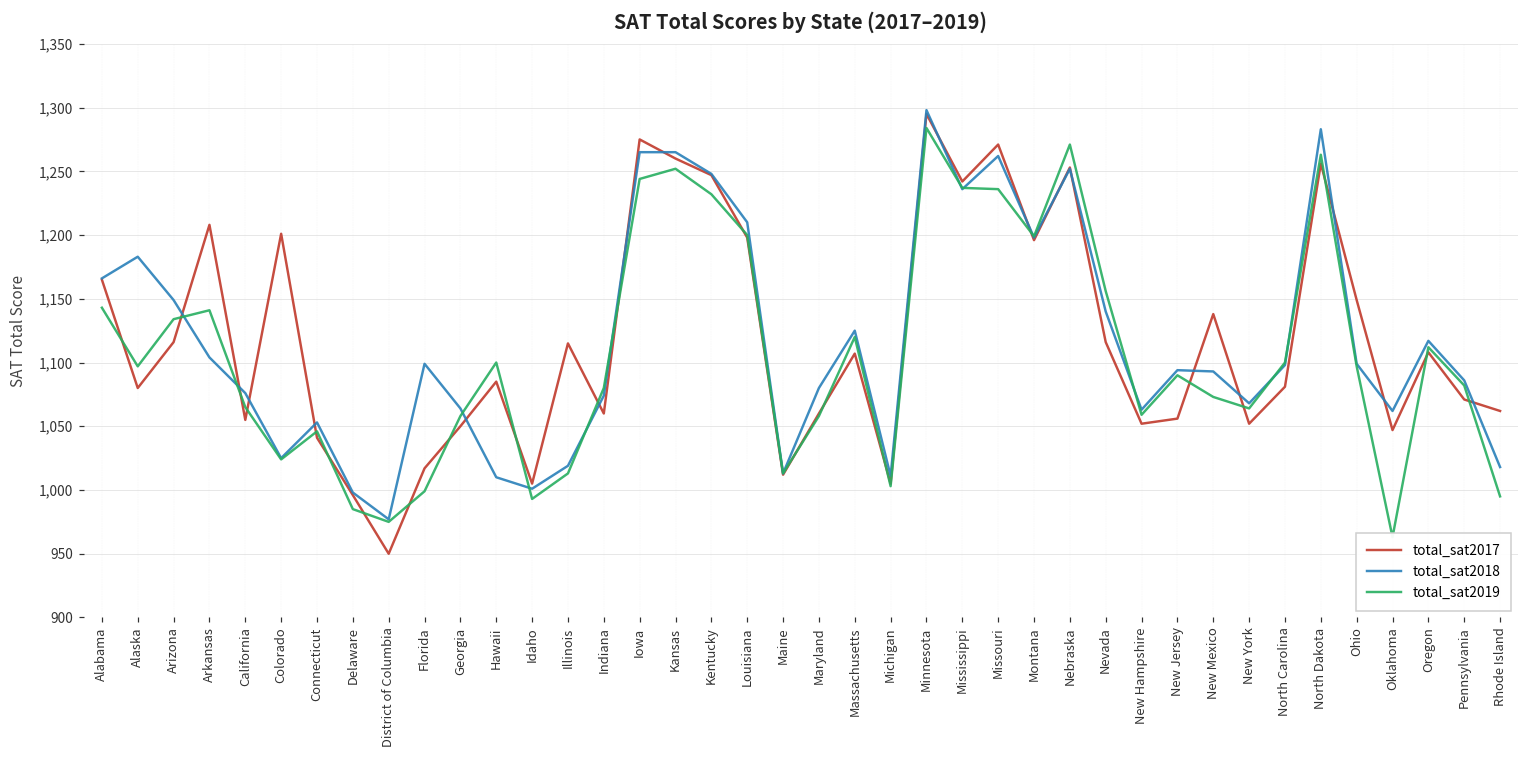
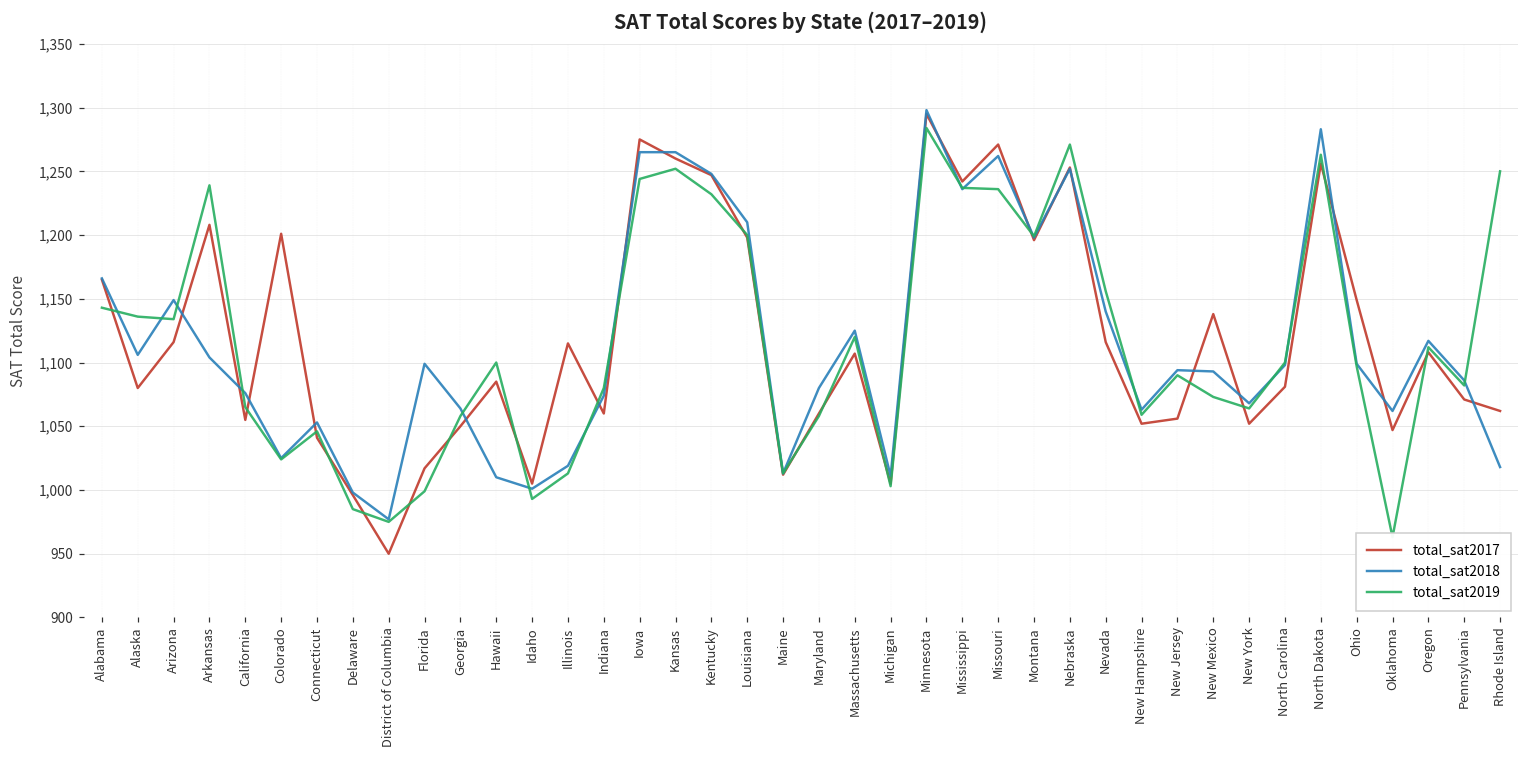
  {
    "total_sat2017": {
      "Alaska": "1,080",
      "Arizona": "1,116",
      "Arkansas": "1,208",
      "California": "1,055",
      "Colorado": "1,201",
      "Connecticut": "1,041",
      "District of Columbia": "950",
      "Florida": "1,017",
      "Georgia": "1,050",
      "Hawaii": "1,085",
      "Idaho": "1,005",
      "Illinois": "1,115",
      "Indiana": "1,060",
      "Iowa": "1,275",
      "Kansas": "1,260",
      "Massachusetts": "1,107",
      "Minnesota": "1,295",
      "Mississippi": "1,242",
      "Missouri": "1,271",
      "Nevada": "1,116",
      "New Hampshire": "1,052",
      "New Jersey": "1,056",
      "New Mexico": "1,138",
      "New York": "1,052",
      "North Carolina": "1,081",
      "North Dakota": "1,256",
      "Ohio": "1,149",
      "Oklahoma": "1,047",
      "Oregon": "1,108",
      "Pennsylvania": "1,071",
      "Rhode Island": "1,062"
    },
    "total_sat2018": {
-     "Alaska": "1,183",
+     "Alaska": "1,106",
      "Arizona": "1,149",
      "Arkansas": "1,104",
      "California": "1,076",
      "Connecticut": "1,053",
      "Florida": "1,099",
      "Georgia": "1,064",
      "Hawaii": "1,010",
      "Idaho": "1,001",
      "Illinois": "1,019",
      "Indiana": "1,074",
      "Iowa": "1,265",
      "Kansas": "1,265",
      "Louisiana": "1,210",
      "Maryland": "1,080",
      "Massachusetts": "1,125",
      "Michigan": "1,011",
      "Minnesota": "1,298",
      "Missouri": "1,262",
      "Nevada": "1,140",
      "New Hampshire": "1,063",
      "New Jersey": "1,094",
      "New Mexico": "1,093",
      "New York": "1,068",
      "North Dakota": "1,283",
      "Oklahoma": "1,062",
      "Oregon": "1,117",
      "Pennsylvania": "1,086",
      "Rhode Island": "1,018"
    },
    "total_sat2019": {
      "Alabama": "1,143",
-     "Alaska": "1,097",
+     "Alaska": "1,136",
      "Arizona": "1,134",
-     "Arkansas": "1,141",
+     "Arkansas": "1,239",
      "California": "1,065",
      "Connecticut": "1,046",
      "Delaware": "985",
      "Florida": "999",
      "Georgia": "1,058",
      "Hawaii": "1,100",
      "Idaho": "993",
      "Illinois": "1,013",
      "Indiana": "1,080",
      "Iowa": "1,244",
      "Kansas": "1,252",
      "Kentucky": "1,232",
      "Massachusetts": "1,120",
      "Minnesota": "1,284",
      "Missouri": "1,236",
      "Nebraska": "1,271",
      "Nevada": "1,156",
      "New Hampshire": "1,059",
      "New Jersey": "1,090",
      "New Mexico": "1,073",
      "New York": "1,064",
      "North Dakota": "1,263",
      "Oregon": "1,112",
      "Pennsylvania": "1,082",
-     "Rhode Island": "995"
+     "Rhode Island": "1,250"
    }
  }
